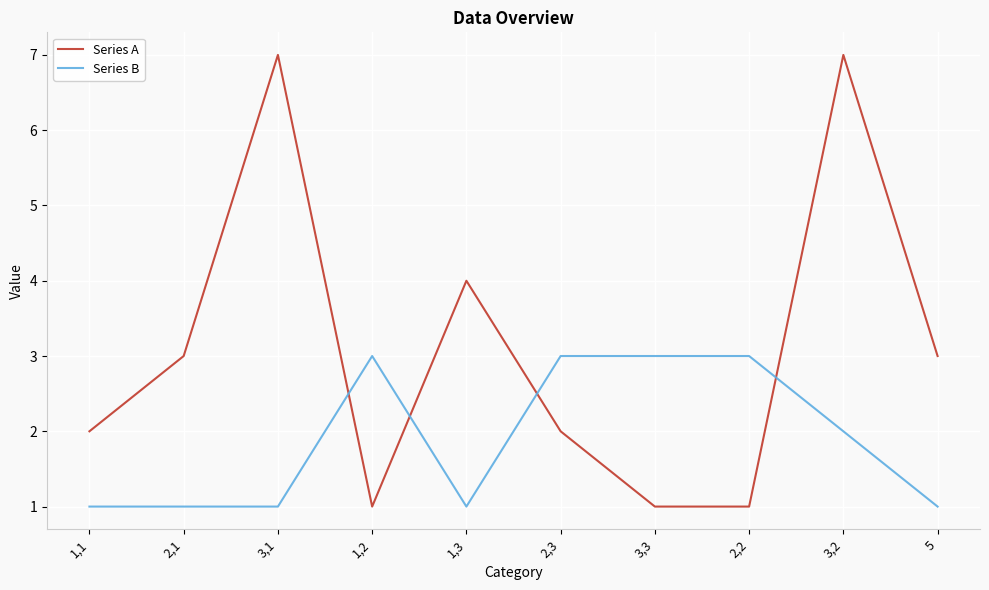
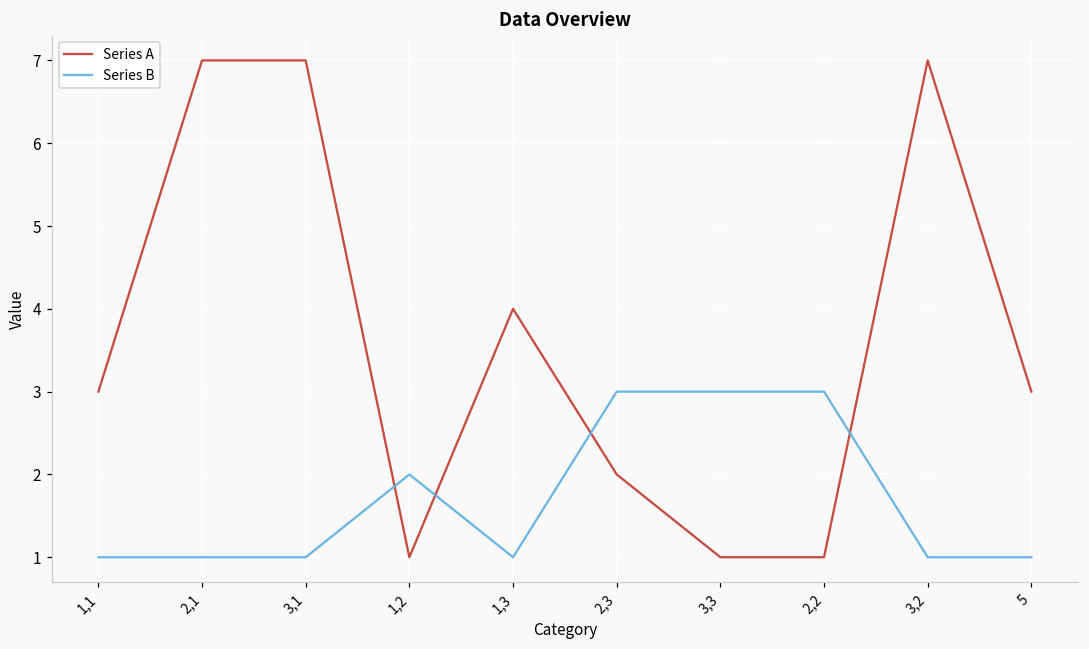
  {
    "Series A": {
-     "1,1": 2,
-     "2,1": 3,
+     "1,1": 3,
+     "2,1": 7,
      "3,1": 7,
      "1,2": 1,
      "1,3": 4,
      "2,3": 2,
      "3,3": 1,
      "2,2": 1,
      "3,2": 7,
      "5": 3
    },
    "Series B": {
      "1,1": 1,
      "2,1": 1,
      "3,1": 1,
-     "1,2": 3,
+     "1,2": 2,
      "1,3": 1,
      "2,3": 3,
      "3,3": 3,
      "2,2": 3,
-     "3,2": 2,
+     "3,2": 1,
      "5": 1
    }
  }
